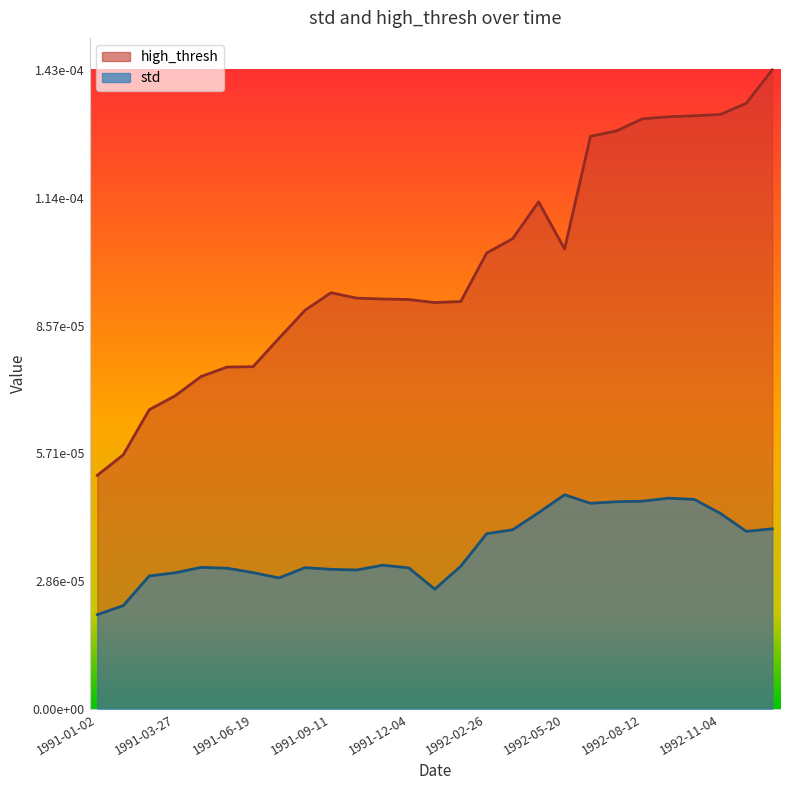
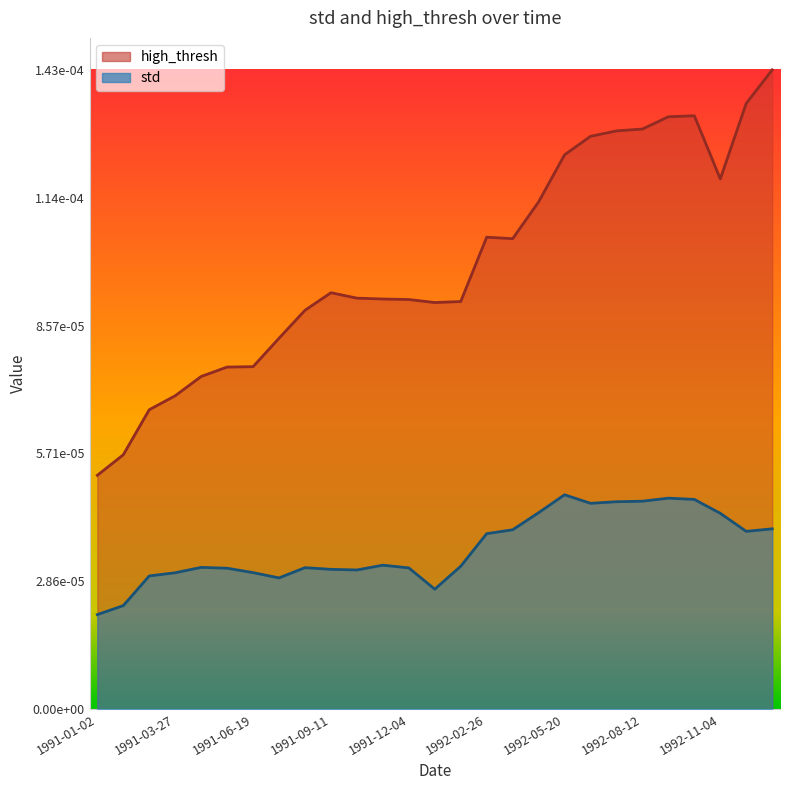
  {
    "high_thresh": {
      "1991-01-02": 0.000052,
      "1991-03-27": 0.000070,
      "1991-06-19": 0.000077,
      "1991-09-11": 0.000093,
      "1991-12-04": 0.000092,
-     "1992-02-26": 0.000102,
-     "1992-05-20": 0.000103,
-     "1992-08-12": 0.000132,
-     "1992-11-04": 0.000133
+     "1992-02-26": 0.000106,
+     "1992-05-20": 0.000124,
+     "1992-08-12": 0.000130,
+     "1992-11-04": 0.000119
    },
    "std": {
      "1991-01-02": 0.000021,
      "1991-03-27": 0.000030,
      "1991-06-19": 0.000031,
      "1991-09-11": 0.000031,
      "1991-12-04": 0.000032,
      "1992-02-26": 0.000039,
      "1992-05-20": 0.000048,
      "1992-08-12": 0.000047,
      "1992-11-04": 0.000044
    }
  }
